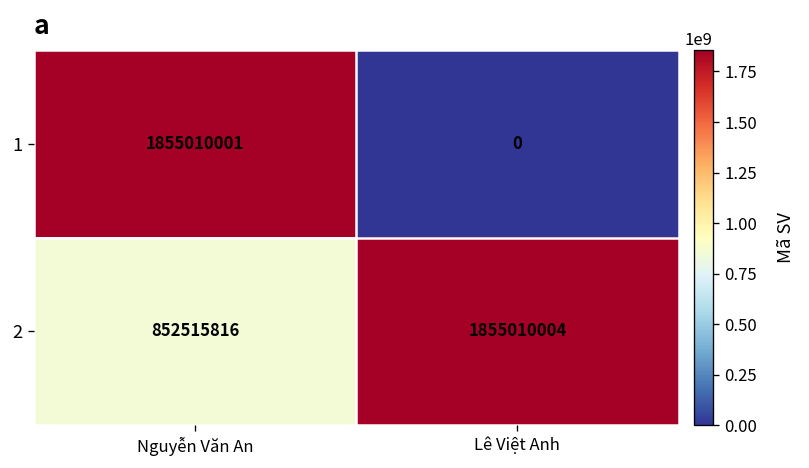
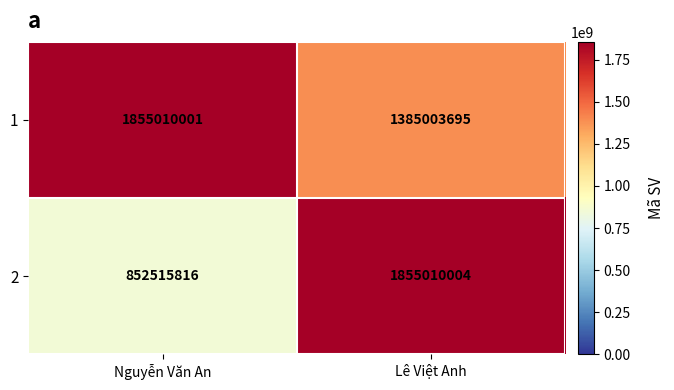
  {
    "1": {
      "Nguyễn Văn An": 1855010001,
-     "Lê Việt Anh": 0
+     "Lê Việt Anh": 1385003695
    },
    "2": {
      "Nguyễn Văn An": 852515816,
      "Lê Việt Anh": 1855010004
    }
  }
